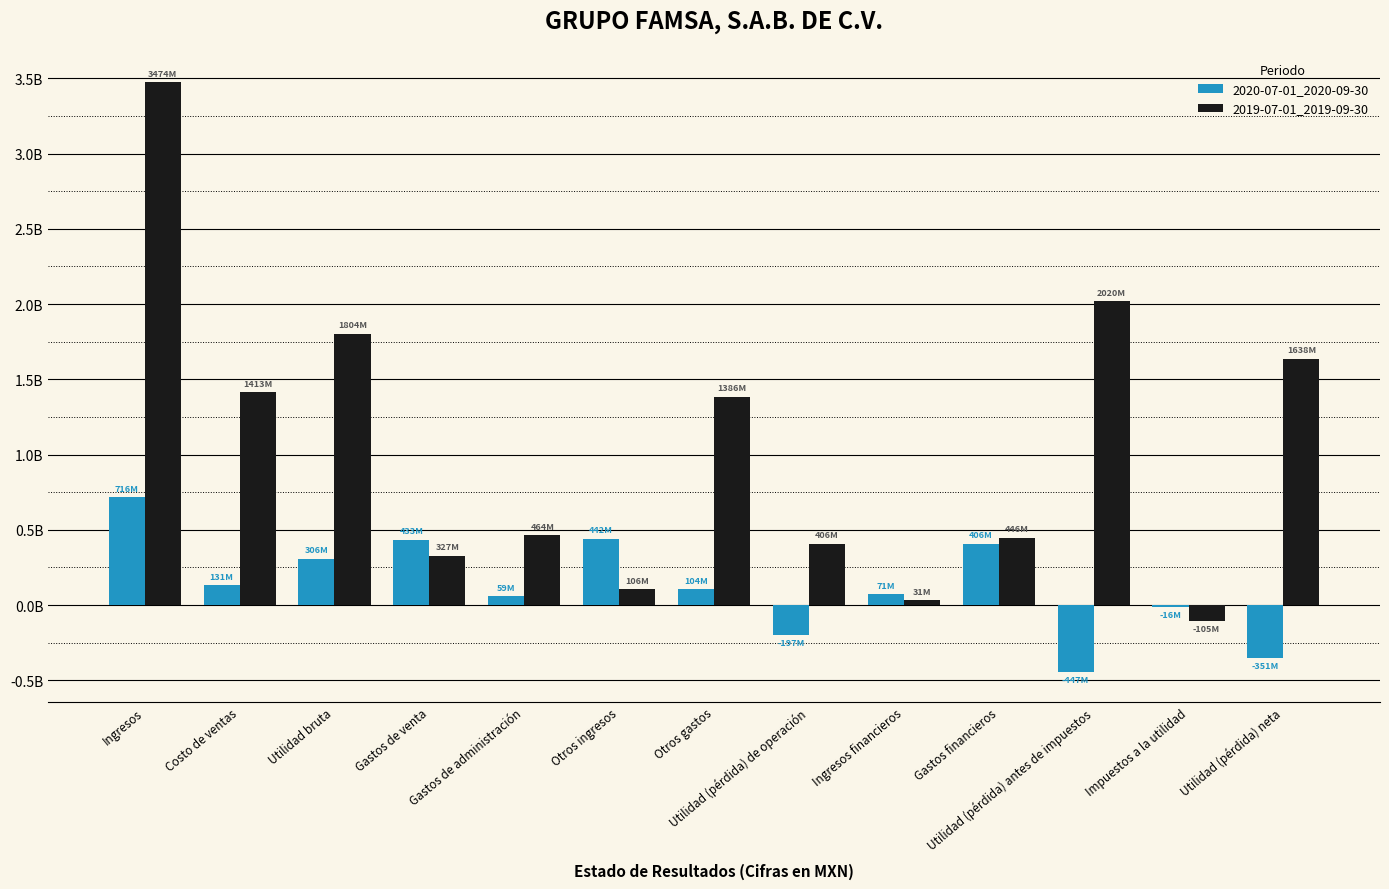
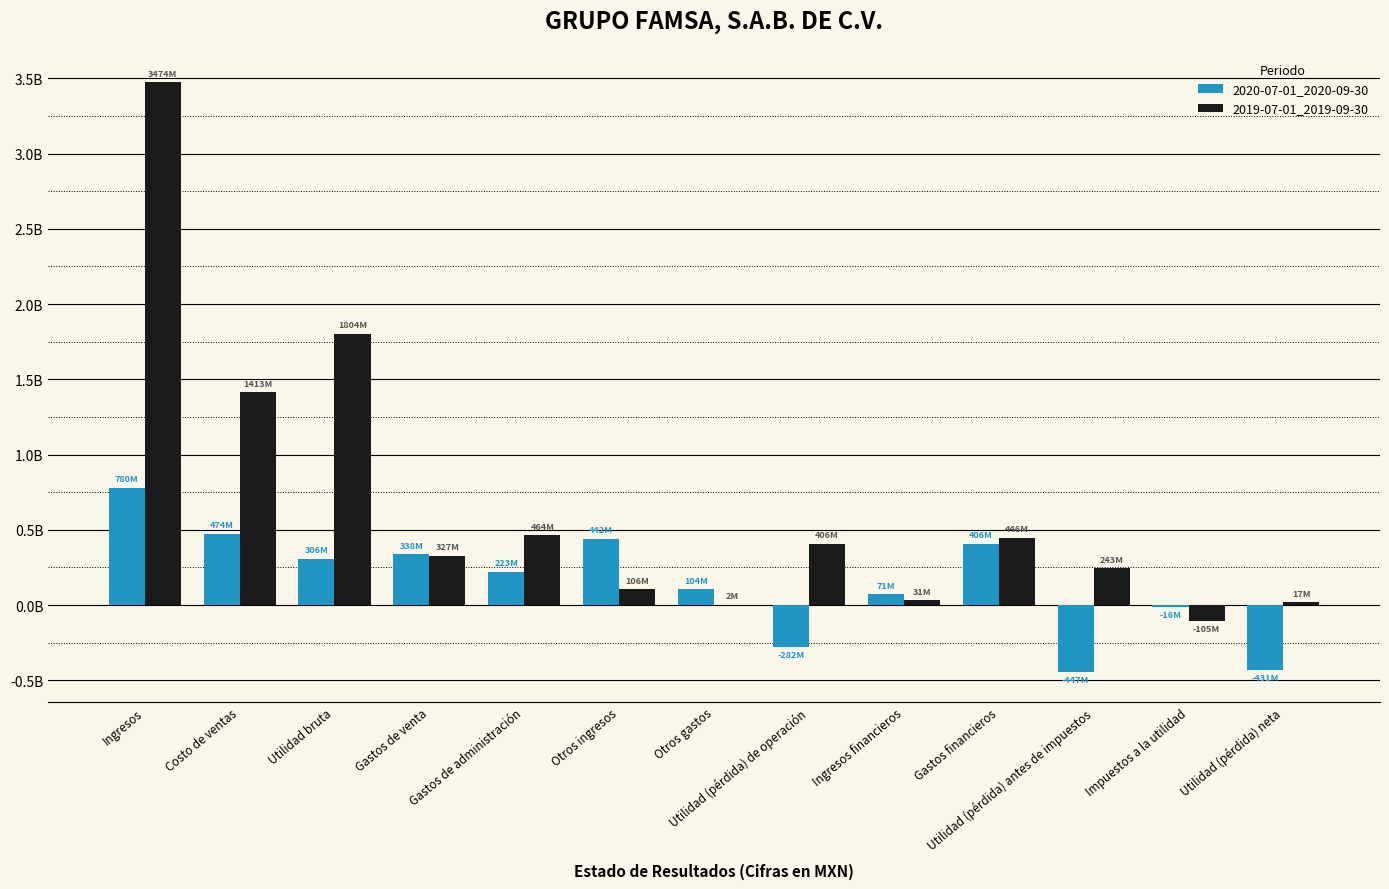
  {
    "2020-07-01_2020-09-30": {
-     "Ingresos": "716M",
-     "Costo de ventas": "131M",
+     "Ingresos": "780M",
+     "Costo de ventas": "474M",
      "Utilidad bruta": "306M",
-     "Gastos de venta": "433M",
-     "Gastos de administración": "59M",
+     "Gastos de venta": "338M",
+     "Gastos de administración": "223M",
      "Otros ingresos": "442M",
      "Otros gastos": "104M",
-     "Utilidad (pérdida) de operación": "-197M",
+     "Utilidad (pérdida) de operación": "-282M",
      "Ingresos financieros": "71M",
      "Gastos financieros": "406M",
      "Utilidad (pérdida) antes de impuestos": "-447M",
      "Impuestos a la utilidad": "-16M",
-     "Utilidad (pérdida) neta": "-351M"
+     "Utilidad (pérdida) neta": "-431M"
    },
    "2019-07-01_2019-09-30": {
      "Ingresos": "3474M",
      "Costo de ventas": "1413M",
      "Utilidad bruta": "1804M",
      "Gastos de venta": "327M",
      "Gastos de administración": "464M",
      "Otros ingresos": "106M",
-     "Otros gastos": "1386M",
+     "Otros gastos": "2M",
      "Utilidad (pérdida) de operación": "406M",
      "Ingresos financieros": "31M",
      "Gastos financieros": "446M",
-     "Utilidad (pérdida) antes de impuestos": "2020M",
+     "Utilidad (pérdida) antes de impuestos": "243M",
      "Impuestos a la utilidad": "-105M",
-     "Utilidad (pérdida) neta": "1638M"
+     "Utilidad (pérdida) neta": "17M"
    }
  }
